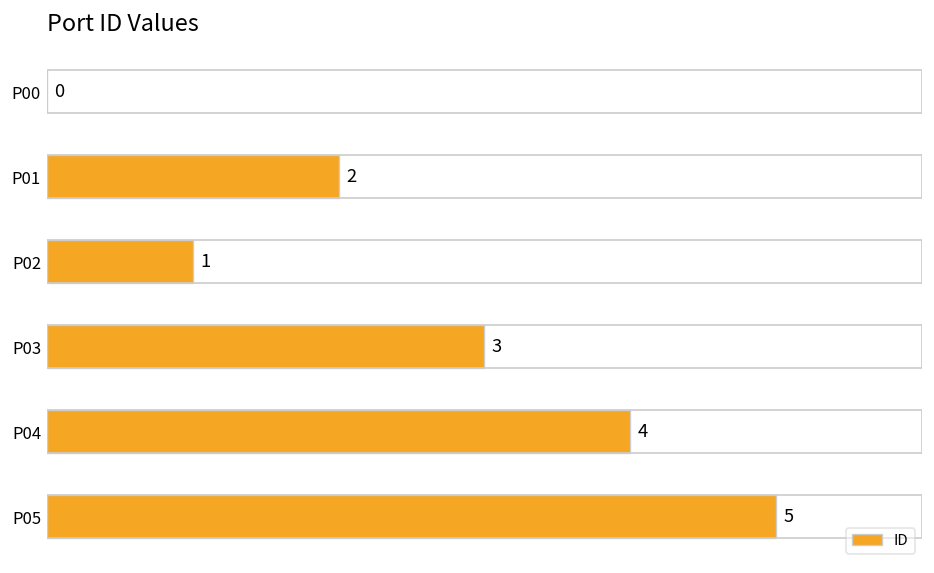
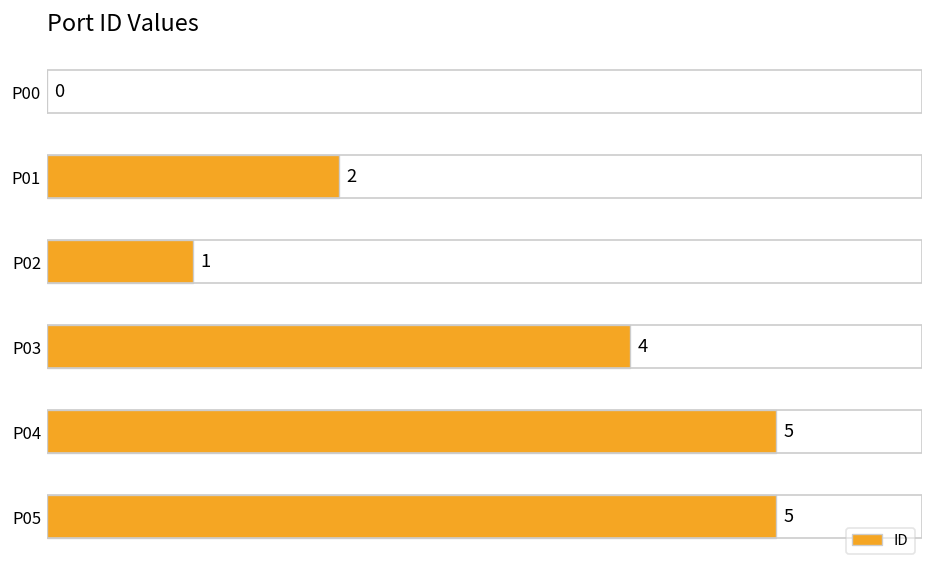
  {
    "P00": 0,
    "P01": 2,
    "P02": 1,
-   "P03": 3,
-   "P04": 4,
+   "P03": 4,
+   "P04": 5,
    "P05": 5
  }
